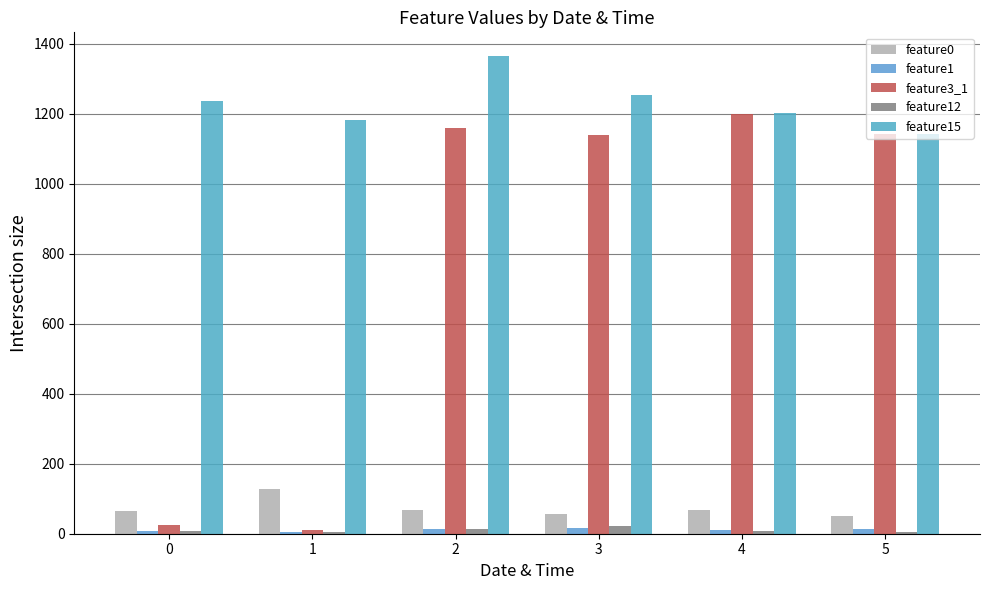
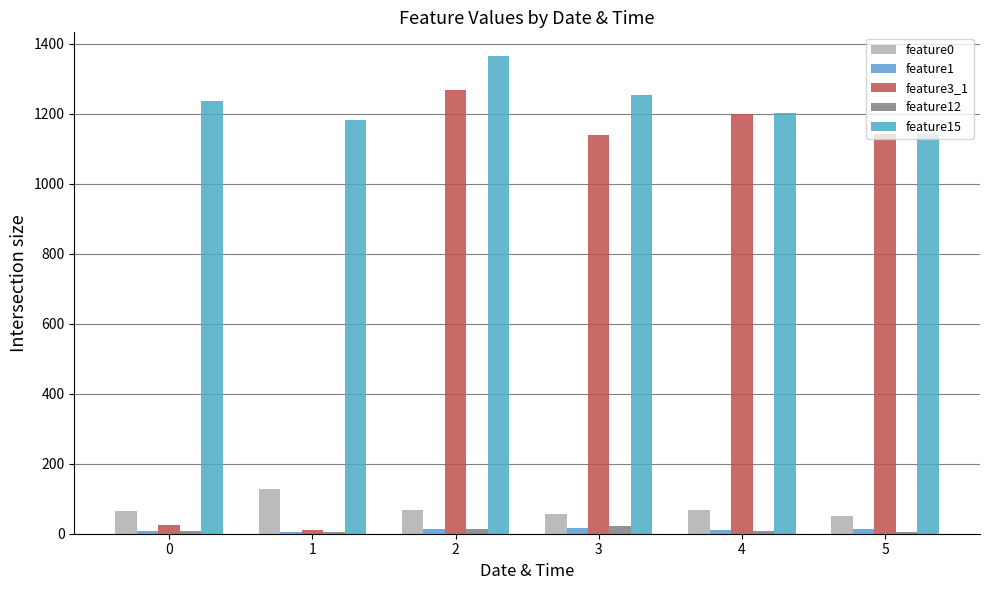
  {
    "feature0": {
      "0": 70,
      "1": 130,
      "2": 70,
      "3": 60,
      "4": 70,
      "5": 50
    },
    "feature3_1": {
      "0": 30,
      "1": 10,
-     "2": 1160,
+     "2": 1270,
      "3": 1140,
      "4": 1200
    },
    "feature12": {
      "0": 10,
      "2": 10,
      "3": 20
    }
  }
